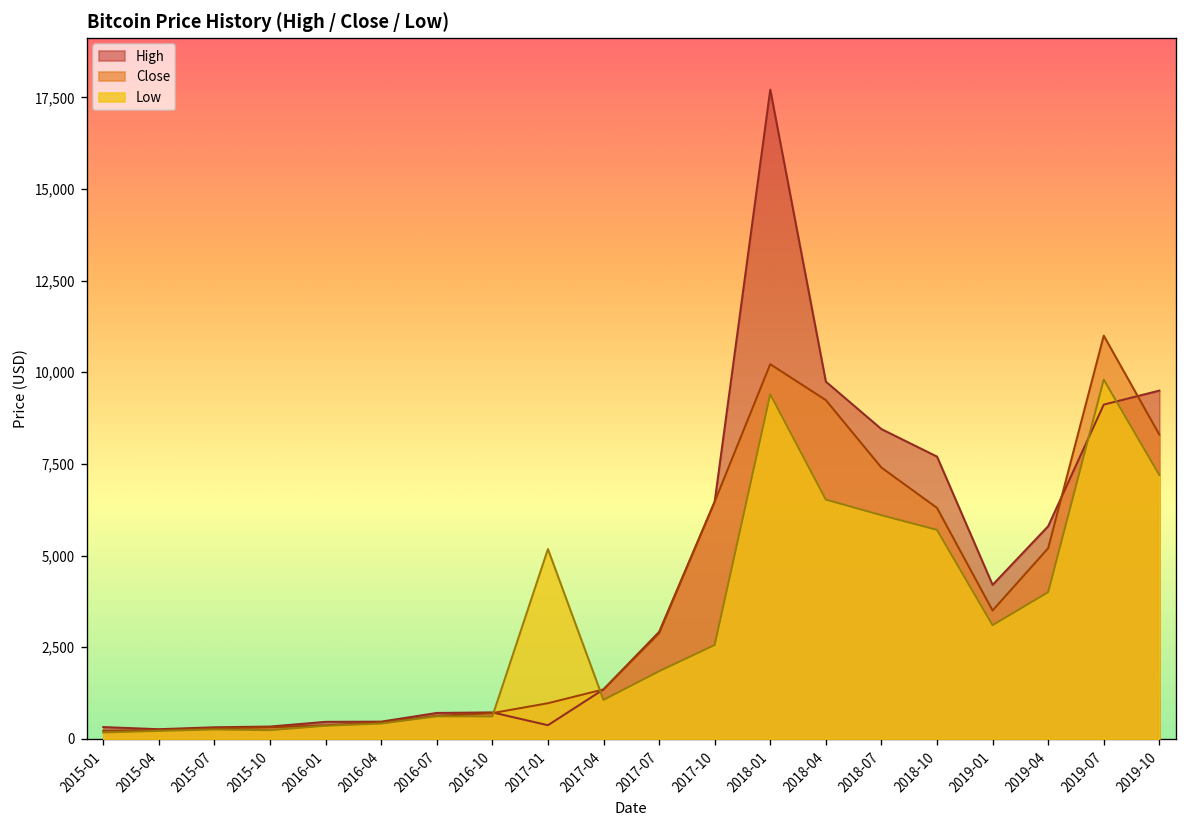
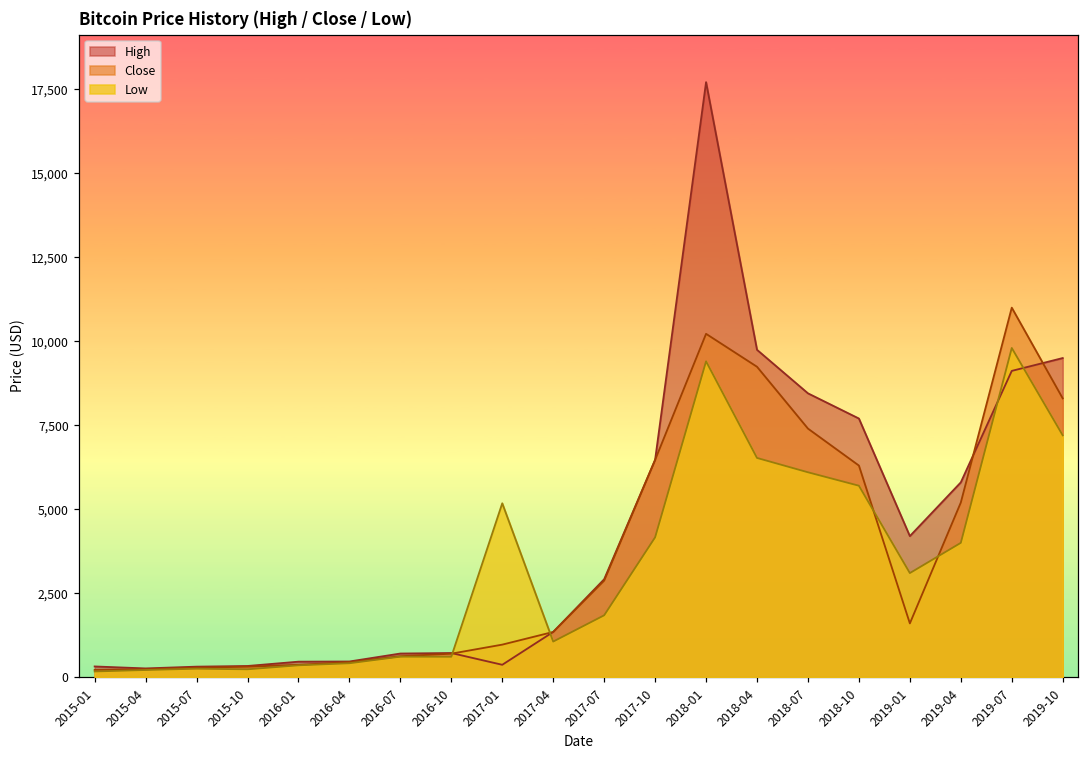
  {
    "High": {
      "2015-01": "300",
      "2016-01": "500",
      "2017-01": "400",
      "2018-01": "17,700",
      "2018-04": "9,700",
      "2018-07": "8,500",
      "2018-10": "7,700",
      "2019-01": "4,200",
      "2019-04": "5,800",
      "2019-07": "9,100",
      "2019-10": "9,500"
    },
    "Close": {
      "2017-01": "1,000",
      "2018-01": "10,200",
      "2018-04": "9,200",
      "2018-07": "7,400",
      "2018-10": "6,300",
-     "2019-01": "3,500",
+     "2019-01": "1,600",
      "2019-04": "5,200",
      "2019-07": "11,000",
      "2019-10": "8,300"
    },
    "Low": {
      "2016-10": "600",
      "2017-01": "5,200",
      "2017-04": "1,100",
      "2017-07": "1,800",
-     "2017-10": "2,600",
+     "2017-10": "4,200",
      "2018-01": "9,400",
      "2018-04": "6,500",
      "2018-07": "6,100",
      "2018-10": "5,700",
      "2019-01": "3,100",
      "2019-04": "4,000",
      "2019-07": "9,800",
      "2019-10": "7,200"
    }
  }
